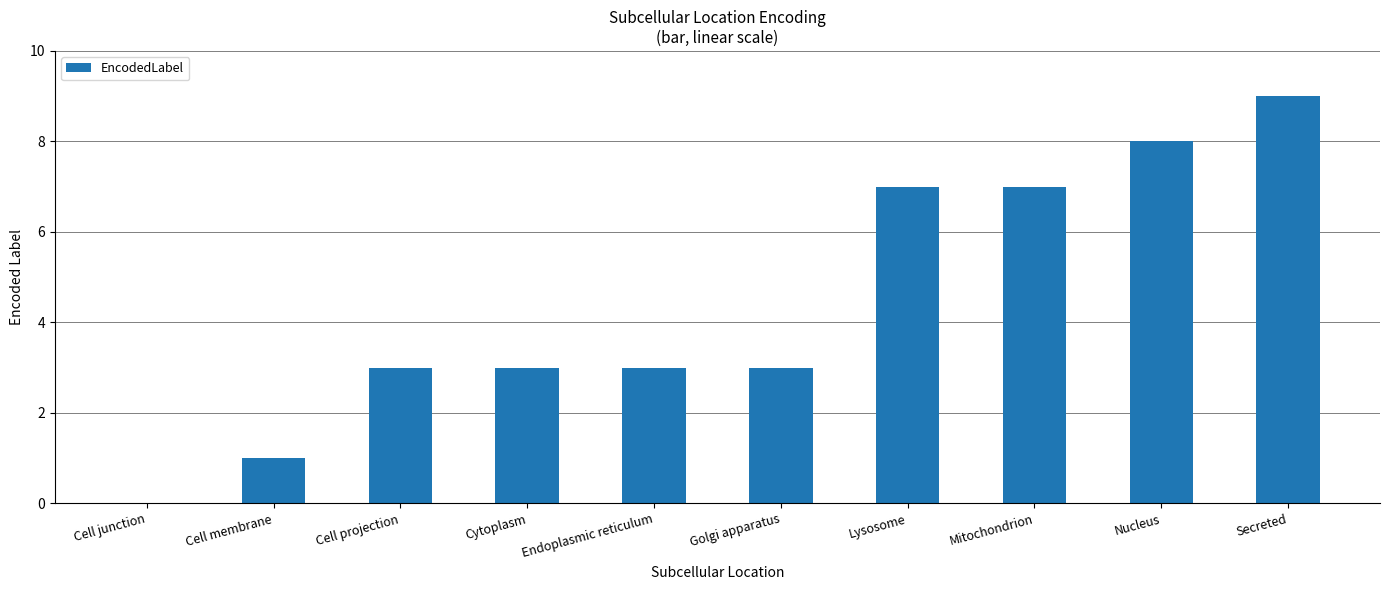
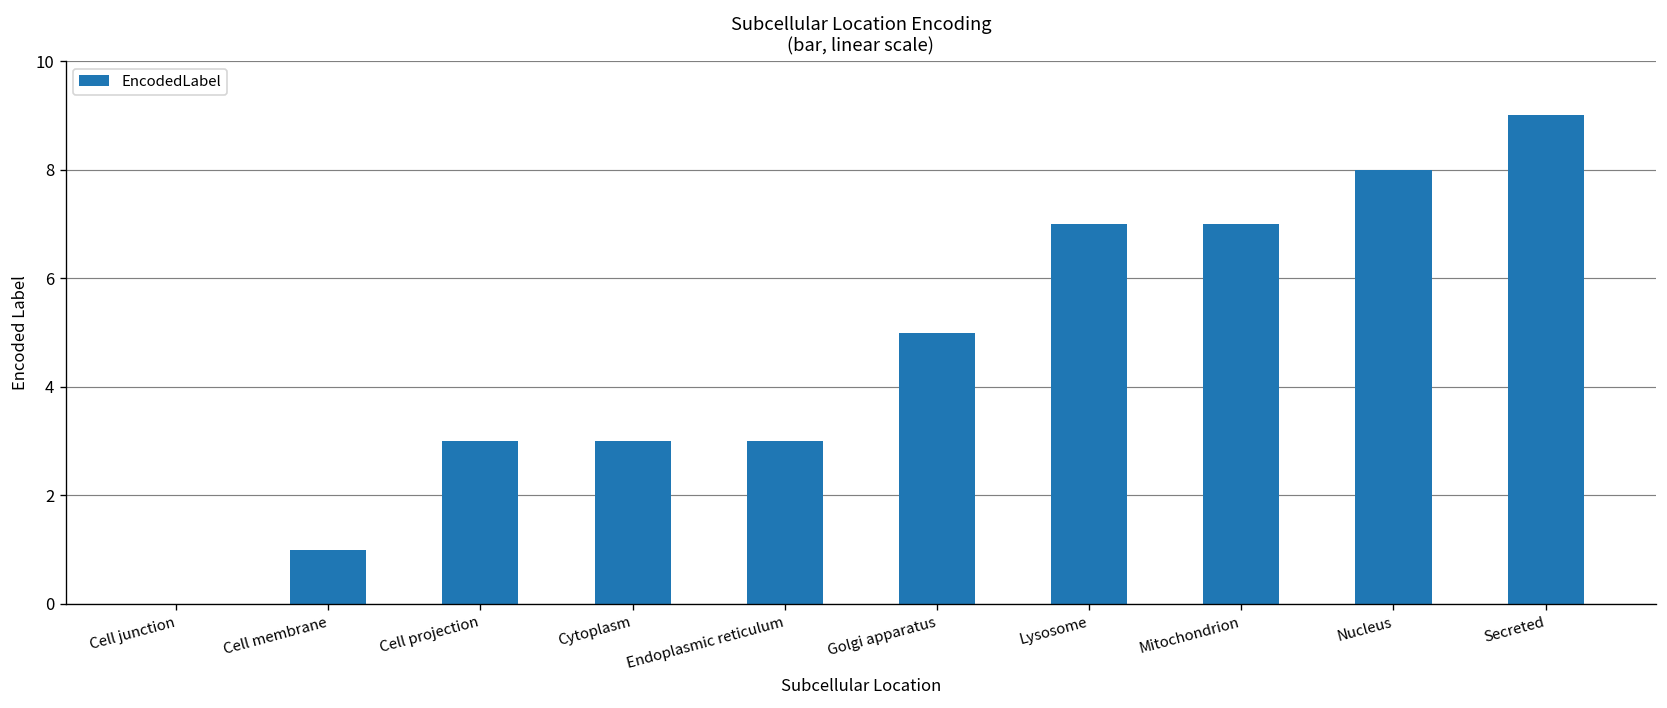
  {
    "Cell junction": 0,
    "Cell membrane": 1,
    "Cell projection": 3,
    "Cytoplasm": 3,
    "Endoplasmic reticulum": 3,
-   "Golgi apparatus": 3,
+   "Golgi apparatus": 5,
    "Lysosome": 7,
    "Mitochondrion": 7,
    "Nucleus": 8,
    "Secreted": 9
  }
